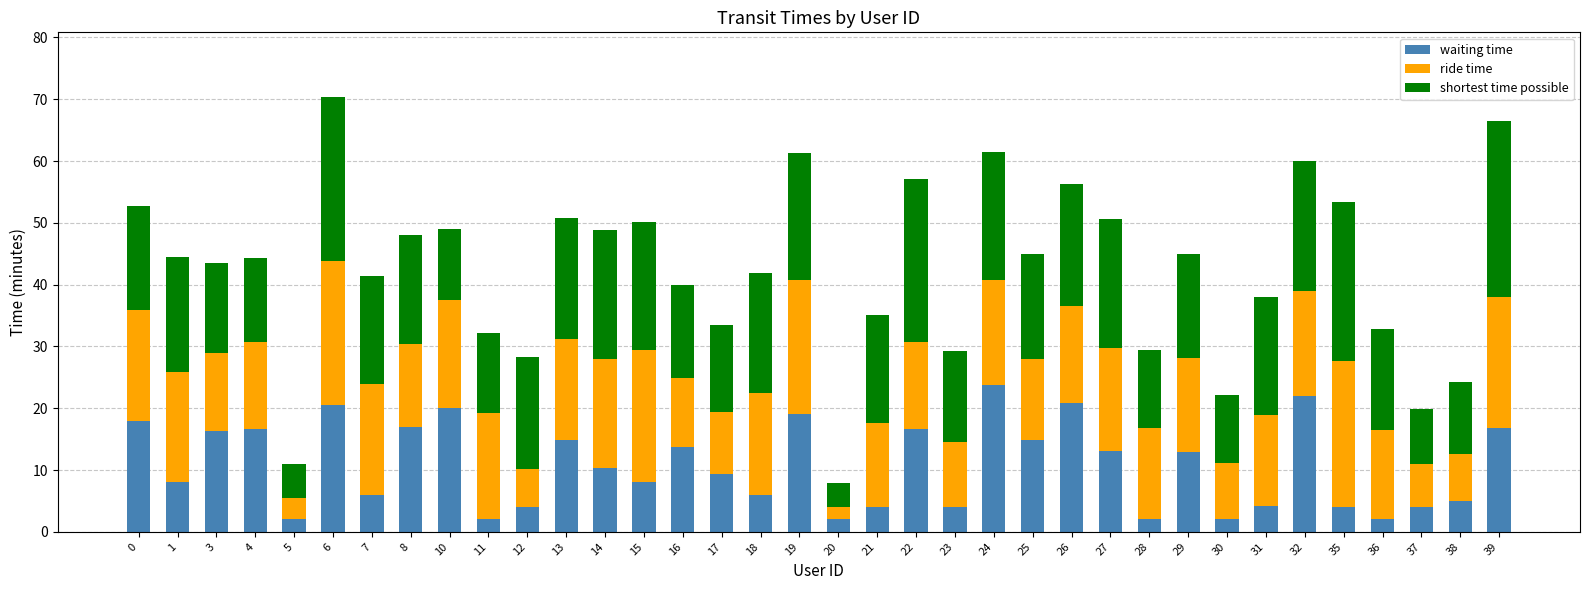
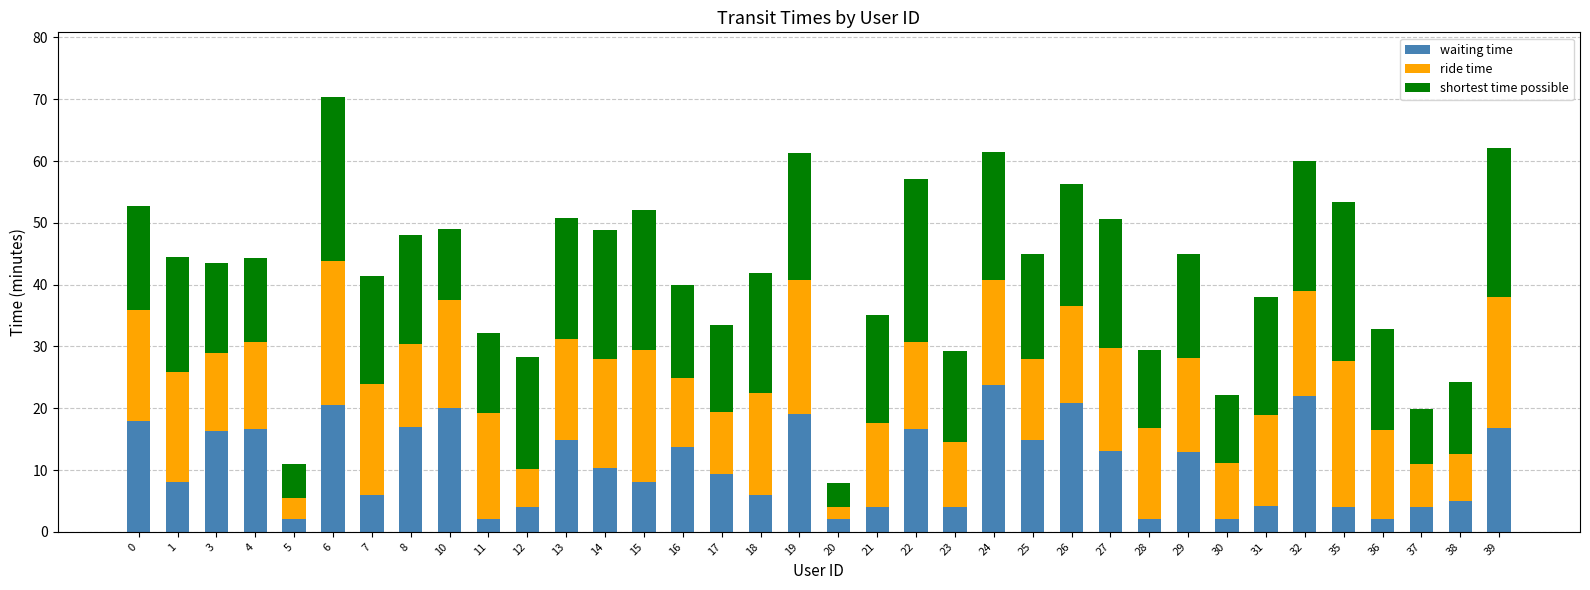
  {
    "waiting time": {
      "0": 18,
      "1": 8,
      "3": 16,
      "4": 17,
      "5": 2,
      "6": 21,
      "7": 6,
      "8": 17,
      "10": 20,
      "11": 2,
      "12": 4,
      "13": 15,
      "14": 10,
      "15": 8,
      "16": 14,
      "17": 9,
      "18": 6,
      "19": 19,
      "20": 2,
      "21": 4,
      "22": 17,
      "23": 4,
      "24": 24,
      "25": 15,
      "26": 21,
      "27": 13,
      "28": 2,
      "29": 13,
      "30": 2,
      "31": 4,
      "32": 22,
      "35": 4,
      "36": 2,
      "37": 4,
      "38": 5,
      "39": 17
    },
    "ride time": {
      "0": 18,
      "1": 18,
      "3": 13,
      "4": 14,
      "5": 3,
      "6": 23,
      "7": 18,
      "8": 14,
      "10": 17,
      "11": 17,
      "12": 6,
      "13": 16,
      "14": 18,
      "15": 21,
      "16": 11,
      "17": 10,
      "18": 16,
      "19": 22,
      "20": 2,
      "21": 14,
      "22": 14,
      "23": 11,
      "24": 17,
      "25": 13,
      "26": 16,
      "27": 17,
      "28": 15,
      "29": 15,
      "30": 9,
      "31": 15,
      "32": 17,
      "35": 24,
      "36": 14,
      "37": 7,
      "38": 8,
      "39": 21
    },
    "shortest time possible": {
      "0": 17,
      "1": 19,
      "3": 15,
      "4": 14,
      "5": 5,
      "6": 26,
      "7": 17,
      "8": 18,
      "10": 12,
      "11": 13,
      "12": 18,
      "13": 20,
      "14": 21,
-     "15": 21,
+     "15": 23,
      "16": 15,
      "17": 14,
      "18": 20,
      "19": 21,
      "20": 4,
      "21": 18,
      "22": 26,
      "23": 15,
      "24": 21,
      "25": 17,
      "26": 20,
      "27": 21,
      "28": 13,
      "29": 17,
      "30": 11,
      "31": 19,
      "32": 21,
      "35": 26,
      "36": 16,
      "37": 9,
      "38": 12,
-     "39": 28
+     "39": 24
    }
  }
